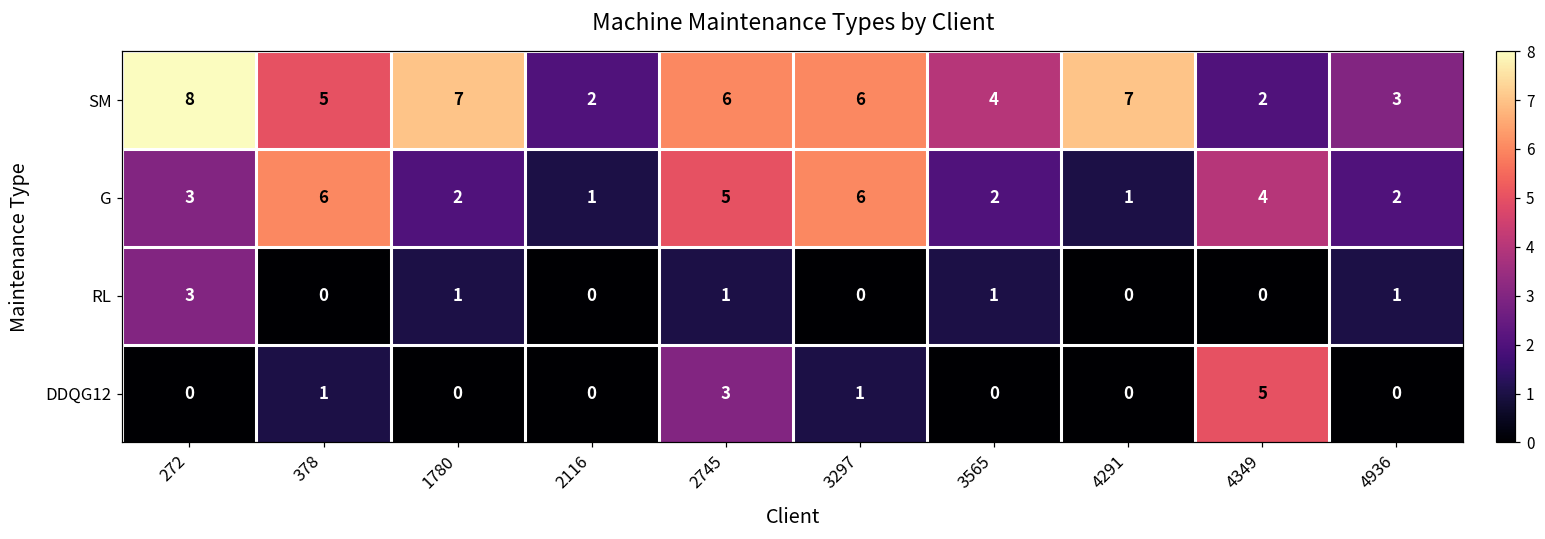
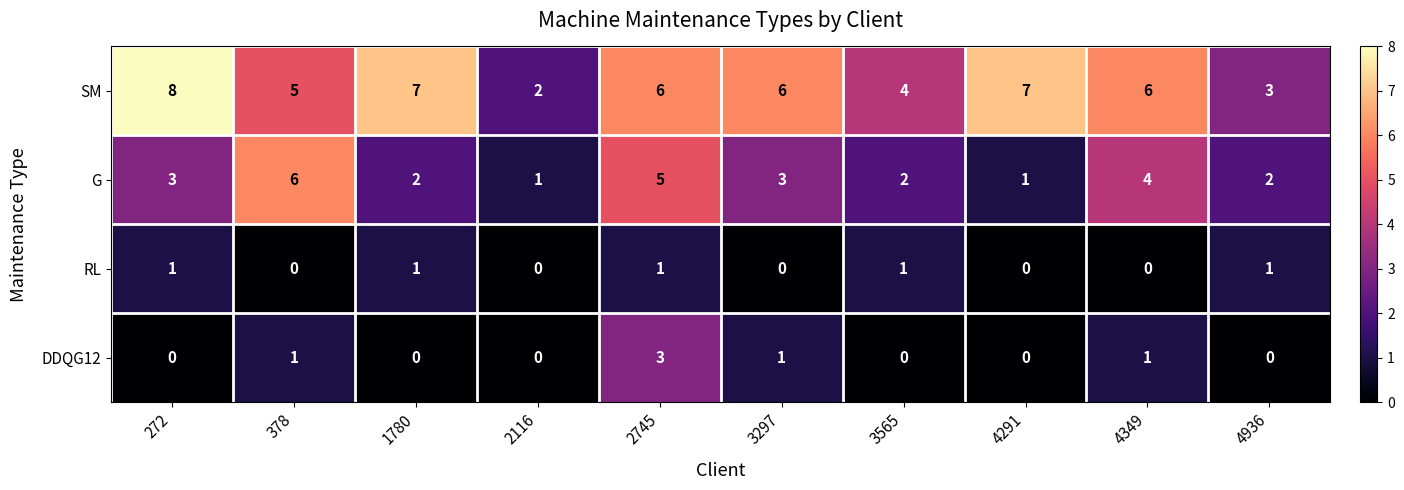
  {
    "SM": {
      "272": 8,
      "378": 5,
      "1780": 7,
      "2116": 2,
      "2745": 6,
      "3297": 6,
      "3565": 4,
      "4291": 7,
-     "4349": 2,
+     "4349": 6,
      "4936": 3
    },
    "G": {
      "272": 3,
      "378": 6,
      "1780": 2,
      "2116": 1,
      "2745": 5,
-     "3297": 6,
+     "3297": 3,
      "3565": 2,
      "4291": 1,
      "4349": 4,
      "4936": 2
    },
    "RL": {
-     "272": 3,
+     "272": 1,
      "378": 0,
      "1780": 1,
      "2116": 0,
      "2745": 1,
      "3297": 0,
      "3565": 1,
      "4291": 0,
      "4349": 0,
      "4936": 1
    },
    "DDQG12": {
      "272": 0,
      "378": 1,
      "1780": 0,
      "2116": 0,
      "2745": 3,
      "3297": 1,
      "3565": 0,
      "4291": 0,
-     "4349": 5,
+     "4349": 1,
      "4936": 0
    }
  }
